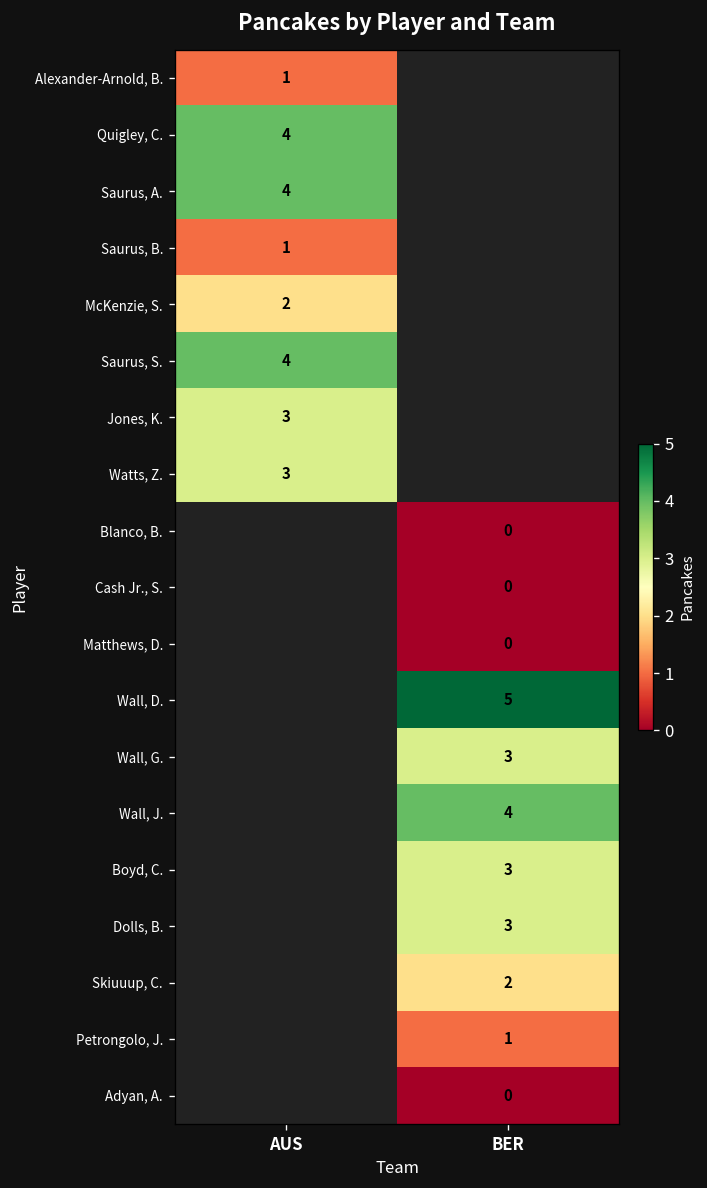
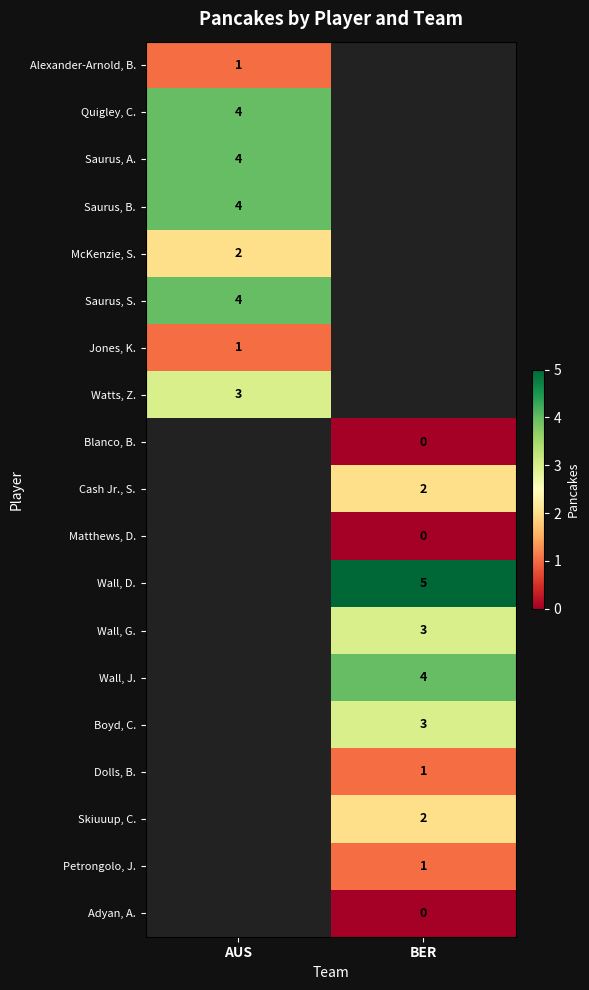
  {
    "Alexander-Arnold, B.": {
      "AUS": 1
    },
    "Quigley, C.": {
      "AUS": 4
    },
    "Saurus, A.": {
      "AUS": 4
    },
    "Saurus, B.": {
-     "AUS": 1
+     "AUS": 4
    },
    "McKenzie, S.": {
      "AUS": 2
    },
    "Saurus, S.": {
      "AUS": 4
    },
    "Jones, K.": {
-     "AUS": 3
+     "AUS": 1
    },
    "Watts, Z.": {
      "AUS": 3
    },
    "Blanco, B.": {
      "BER": 0
    },
    "Cash Jr., S.": {
-     "BER": 0
+     "BER": 2
    },
    "Matthews, D.": {
      "BER": 0
    },
    "Wall, D.": {
      "BER": 5
    },
    "Wall, G.": {
      "BER": 3
    },
    "Wall, J.": {
      "BER": 4
    },
    "Boyd, C.": {
      "BER": 3
    },
    "Dolls, B.": {
-     "BER": 3
+     "BER": 1
    },
    "Skiuuup, C.": {
      "BER": 2
    },
    "Petrongolo, J.": {
      "BER": 1
    },
    "Adyan, A.": {
      "BER": 0
    }
  }
